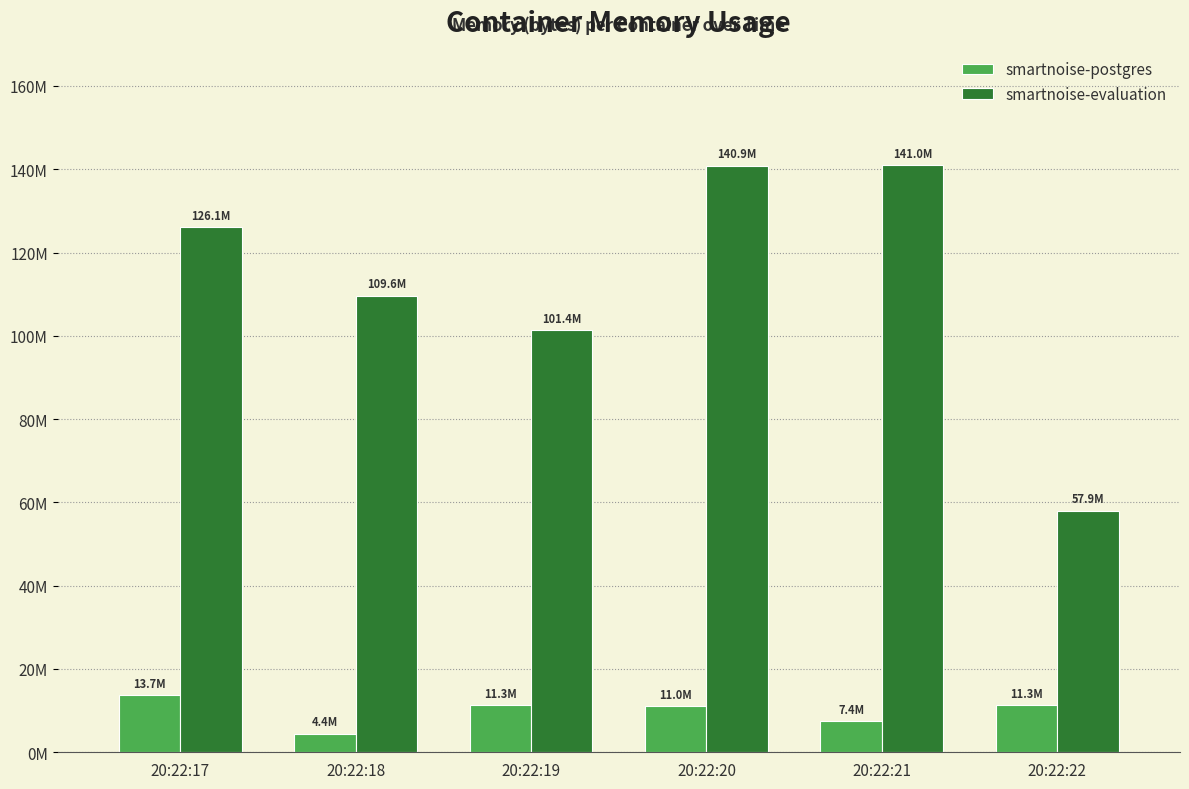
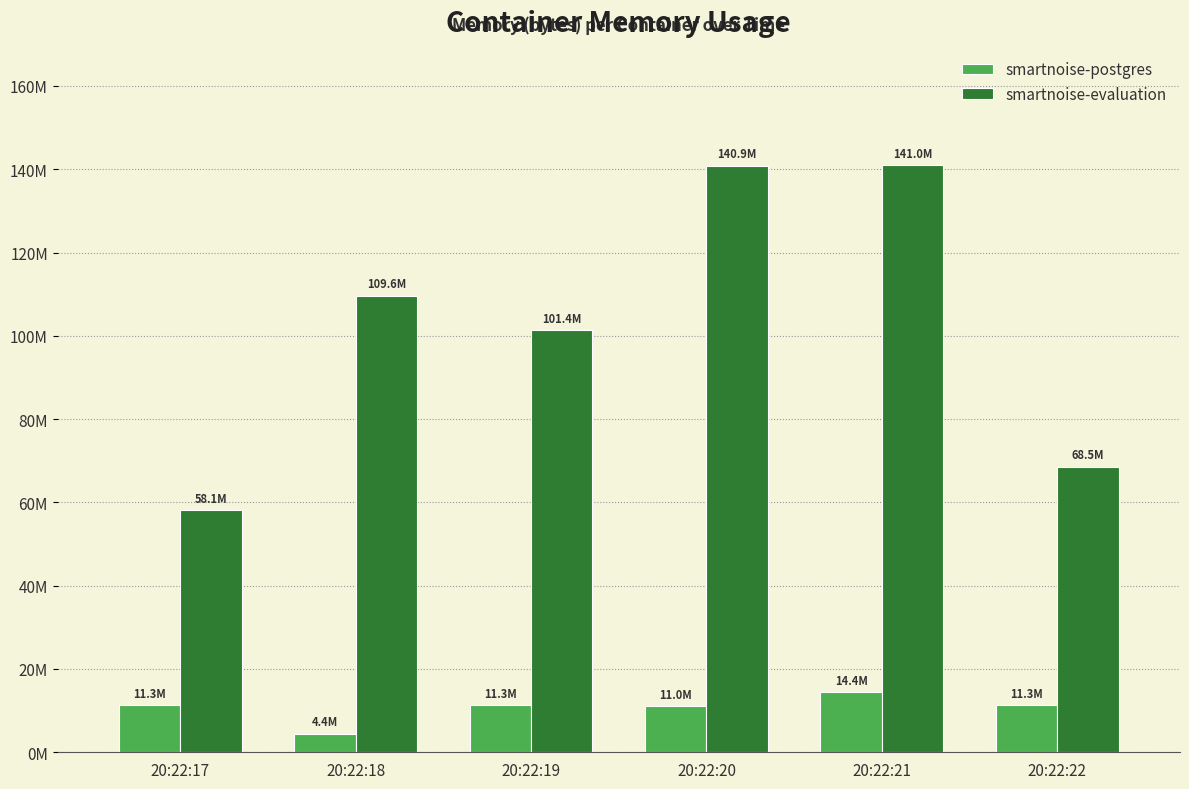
  {
    "smartnoise-postgres": {
-     "20:22:17": "13.7M",
+     "20:22:17": "11.3M",
      "20:22:18": "4.4M",
      "20:22:19": "11.3M",
      "20:22:20": "11.0M",
-     "20:22:21": "7.4M",
+     "20:22:21": "14.4M",
      "20:22:22": "11.3M"
    },
    "smartnoise-evaluation": {
-     "20:22:17": "126.1M",
+     "20:22:17": "58.1M",
      "20:22:18": "109.6M",
      "20:22:19": "101.4M",
      "20:22:20": "140.9M",
      "20:22:21": "141.0M",
-     "20:22:22": "57.9M"
+     "20:22:22": "68.5M"
    }
  }
